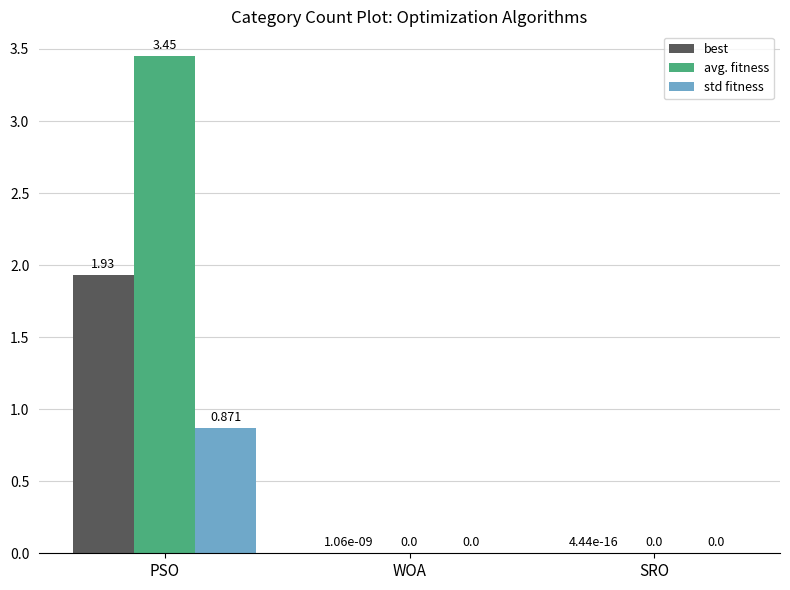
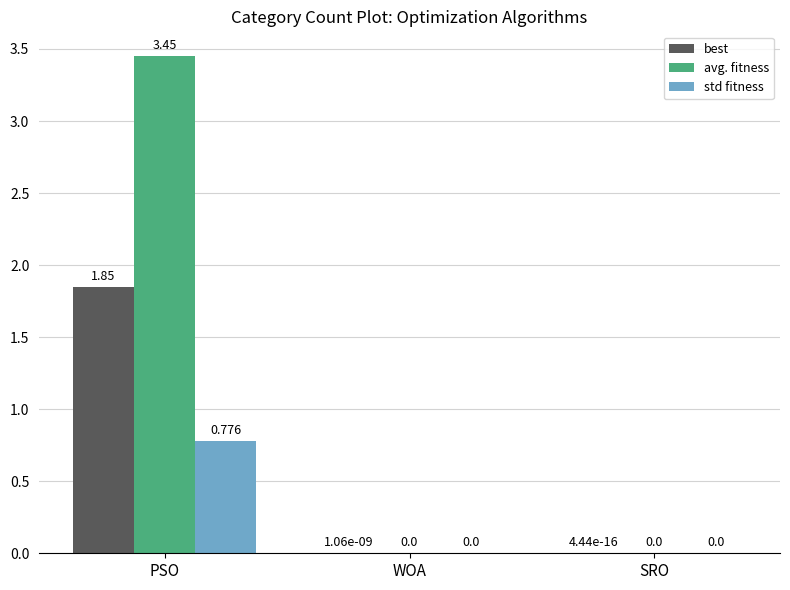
  {
    "best": {
-     "PSO": "1.93",
+     "PSO": "1.85",
      "WOA": "1.06e-09",
      "SRO": "4.44e-16"
    },
    "avg. fitness": {
      "PSO": "3.45",
      "WOA": "0.0",
      "SRO": "0.0"
    },
    "std fitness": {
-     "PSO": "0.871",
+     "PSO": "0.776",
      "WOA": "0.0",
      "SRO": "0.0"
    }
  }
